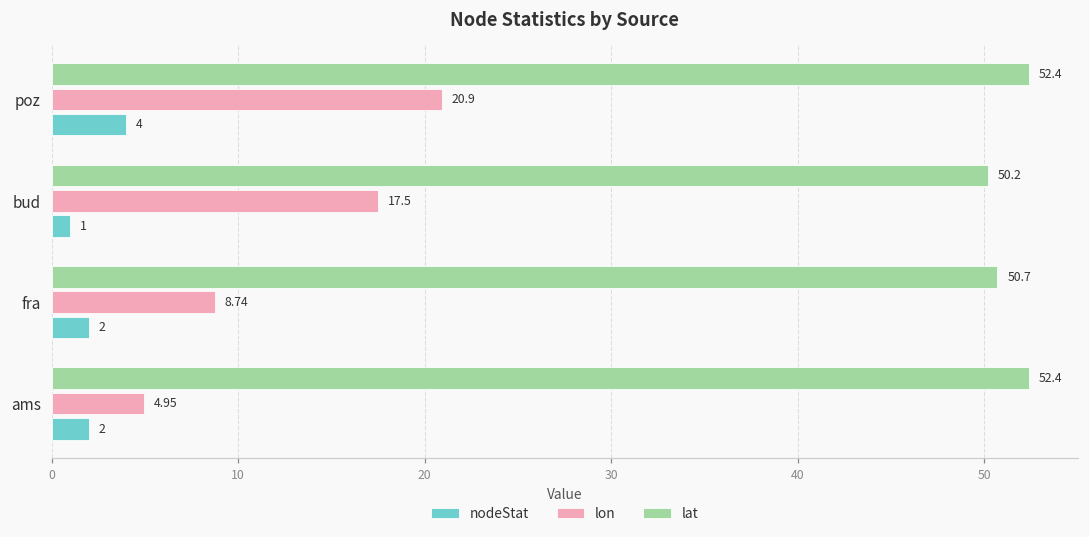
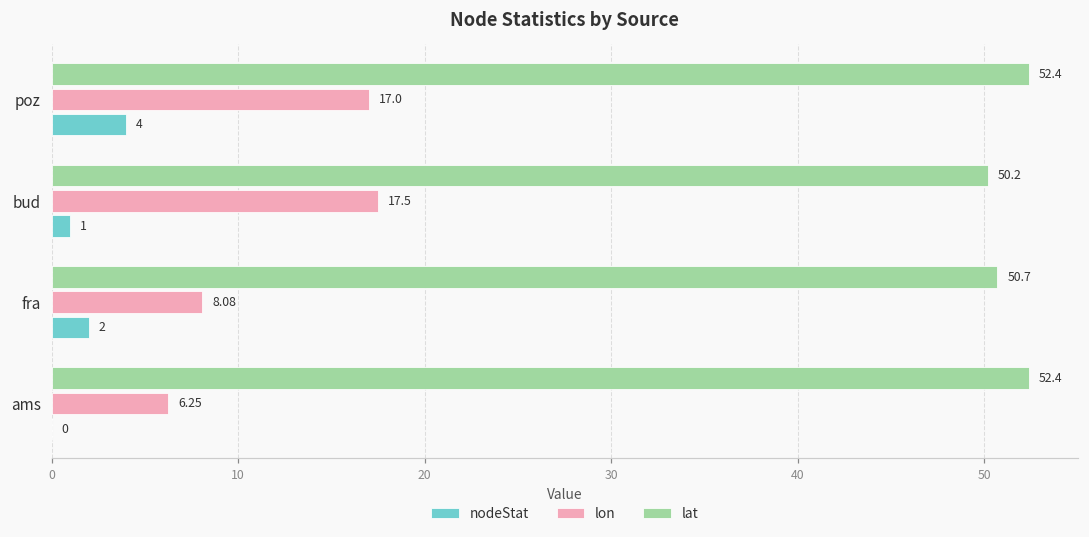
  {
    "nodeStat": {
      "poz": 4,
      "bud": 1,
      "fra": 2,
-     "ams": 2
+     "ams": 0
    },
    "lon": {
-     "poz": 20.9,
+     "poz": 17.0,
      "bud": 17.5,
-     "fra": 8.74,
-     "ams": 4.95
+     "fra": 8.08,
+     "ams": 6.25
    },
    "lat": {
      "poz": 52.4,
      "bud": 50.2,
      "fra": 50.7,
      "ams": 52.4
    }
  }
